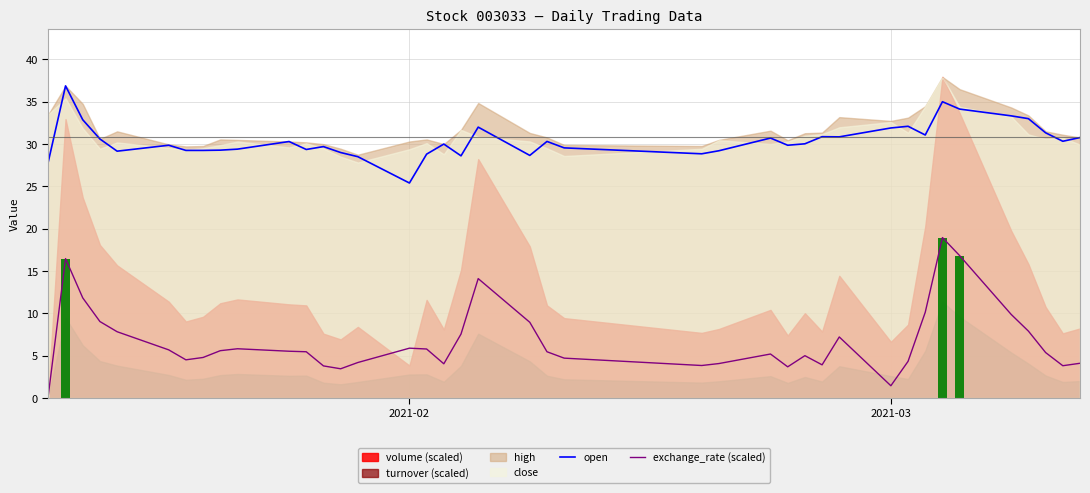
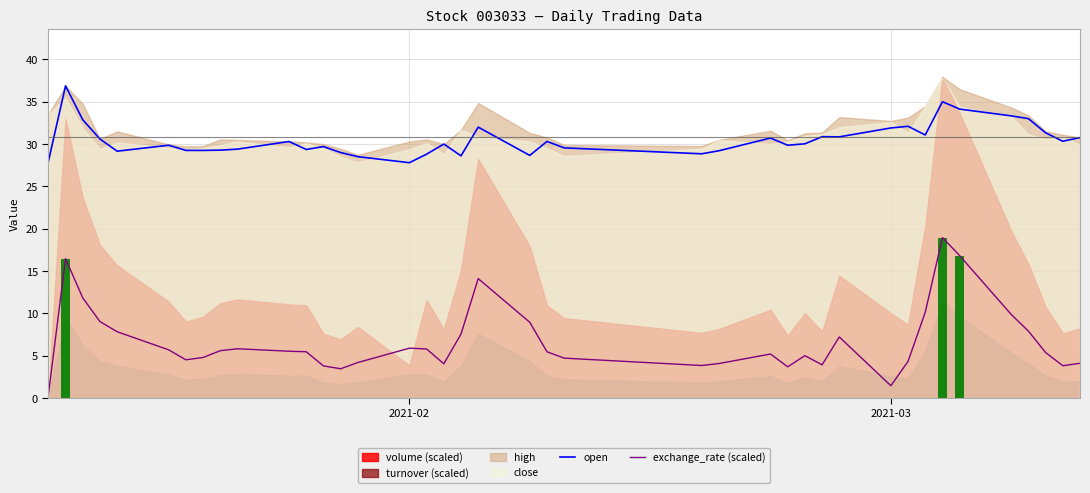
  {
    "open": {
-     "2021-02": 25,
+     "2021-02": 28,
      "2021-03": 32
    },
    "volume (scaled)": {
      "2021-02": 4,
-     "2021-03": 7
+     "2021-03": 10
    },
    "exchange_rate (scaled)": {
      "2021-02": 6,
      "2021-03": 1
    },
    "turnover (scaled)": {
      "2021-02": 3,
      "2021-03": 3
    },
    "high": {
      "2021-02": 30
    },
    "close": {
      "2021-02": 29
    }
  }
